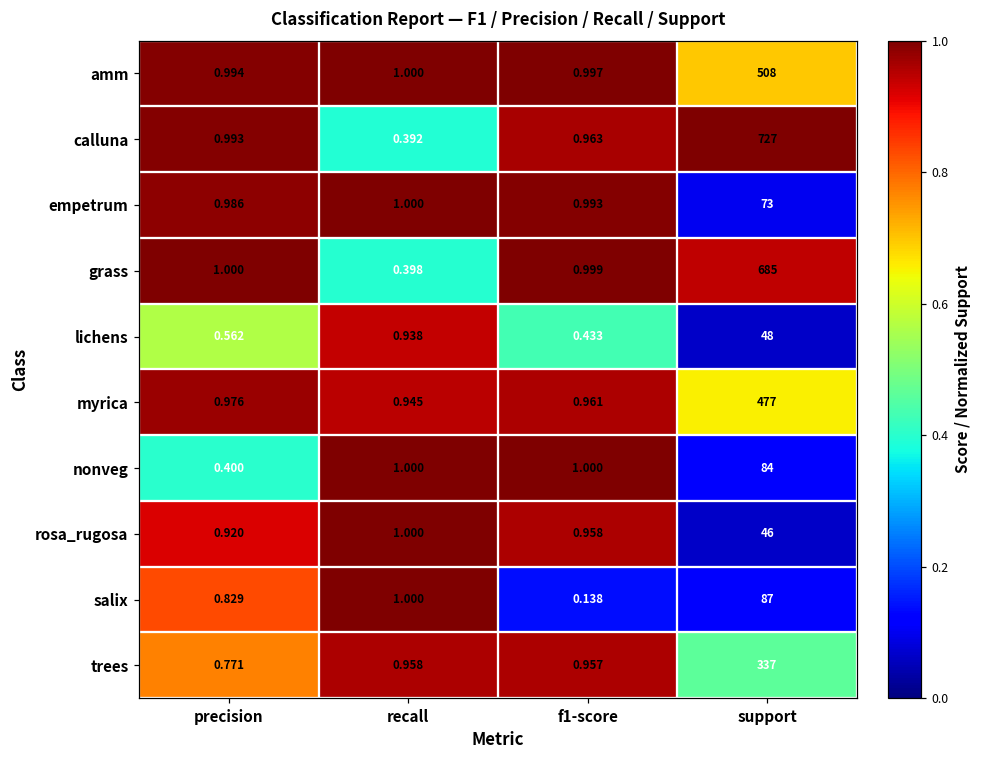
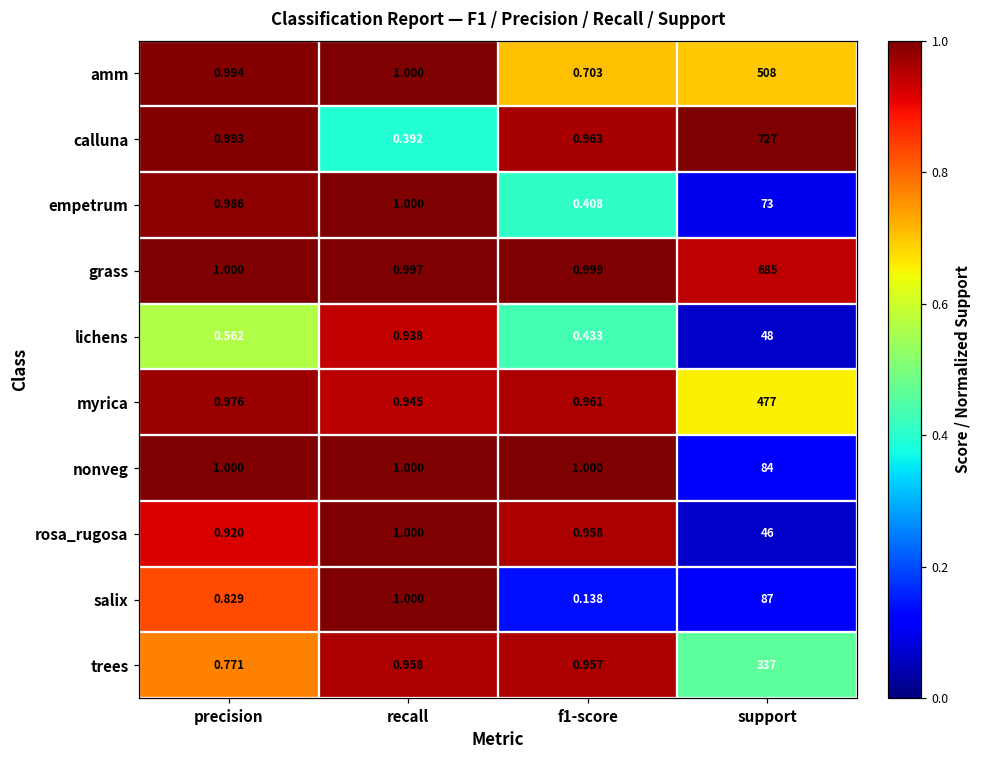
  {
    "amm": {
      "precision": 0.994,
      "recall": 1.000,
-     "f1-score": 0.997,
+     "f1-score": 0.703,
      "support": 508
    },
    "calluna": {
      "precision": 0.993,
      "recall": 0.392,
      "f1-score": 0.963,
      "support": 727
    },
    "empetrum": {
      "precision": 0.986,
      "recall": 1.000,
-     "f1-score": 0.993,
+     "f1-score": 0.408,
      "support": 73
    },
    "grass": {
      "precision": 1.000,
-     "recall": 0.398,
+     "recall": 0.997,
      "f1-score": 0.999,
      "support": 685
    },
    "lichens": {
      "precision": 0.562,
      "recall": 0.938,
      "f1-score": 0.433,
      "support": 48
    },
    "myrica": {
      "precision": 0.976,
      "recall": 0.945,
      "f1-score": 0.961,
      "support": 477
    },
    "nonveg": {
-     "precision": 0.400,
+     "precision": 1.000,
      "recall": 1.000,
      "f1-score": 1.000,
      "support": 84
    },
    "rosa_rugosa": {
      "precision": 0.920,
      "recall": 1.000,
      "f1-score": 0.958,
      "support": 46
    },
    "salix": {
      "precision": 0.829,
      "recall": 1.000,
      "f1-score": 0.138,
      "support": 87
    },
    "trees": {
      "precision": 0.771,
      "recall": 0.958,
      "f1-score": 0.957,
      "support": 337
    }
  }
